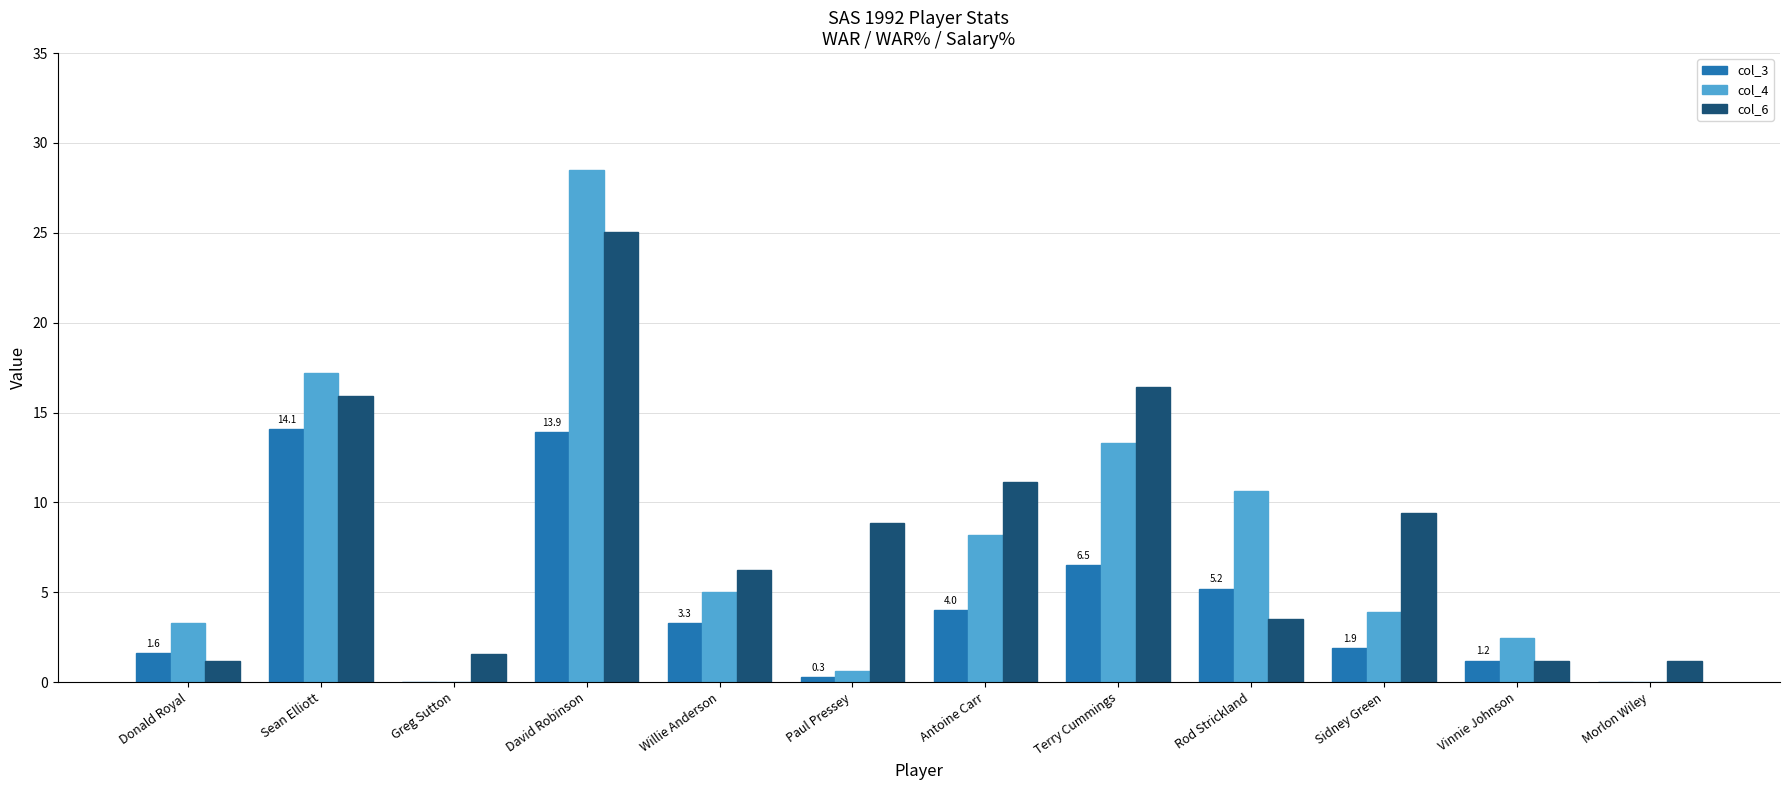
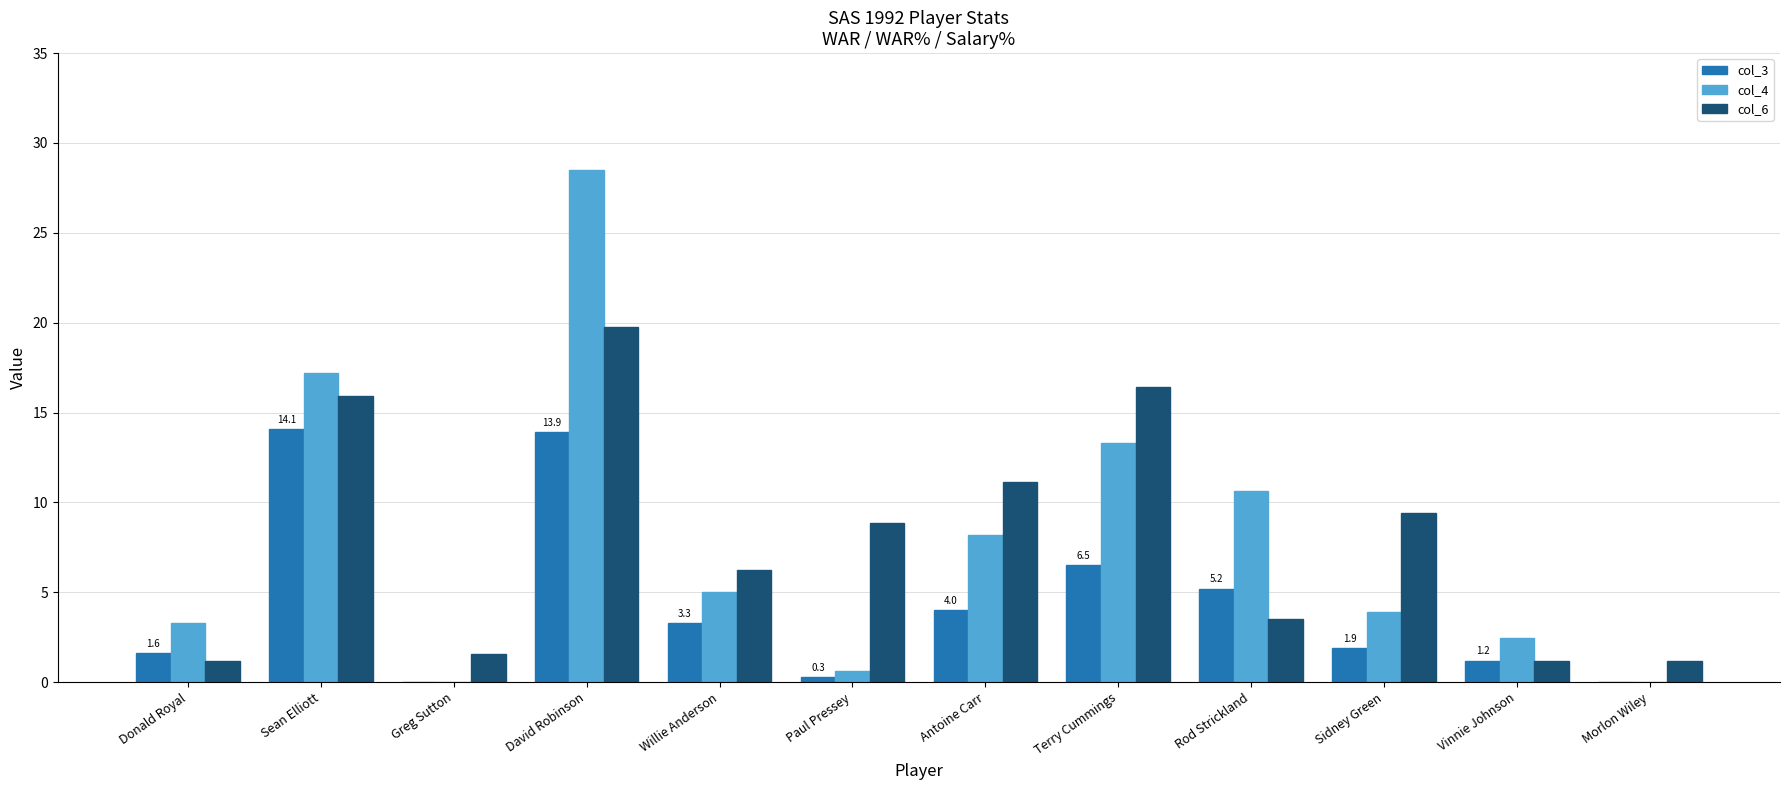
  {
    "col_3": {
      "Donald Royal": 1.6,
      "Sean Elliott": 14.1,
      "David Robinson": 13.9,
      "Willie Anderson": 3.3,
      "Paul Pressey": 0.3,
      "Antoine Carr": 4.0,
      "Terry Cummings": 6.5,
      "Rod Strickland": 5.2,
      "Sidney Green": 1.9,
      "Vinnie Johnson": 1.2
    },
    "col_4": {
      "Donald Royal": 3.3,
      "Sean Elliott": 17.2,
      "David Robinson": 28.5,
      "Willie Anderson": 5.0,
      "Paul Pressey": 0.6,
      "Antoine Carr": 8.2,
      "Terry Cummings": 13.3,
      "Rod Strickland": 10.7,
      "Sidney Green": 3.9,
      "Vinnie Johnson": 2.5,
      "Morlon Wiley": 0.0
    },
    "col_6": {
      "Donald Royal": 1.1,
      "Sean Elliott": 15.9,
      "Greg Sutton": 1.5,
-     "David Robinson": 25.0,
+     "David Robinson": 19.8,
      "Willie Anderson": 6.2,
      "Paul Pressey": 8.8,
      "Antoine Carr": 11.1,
      "Terry Cummings": 16.4,
      "Rod Strickland": 3.5,
      "Sidney Green": 9.4,
      "Vinnie Johnson": 1.1,
      "Morlon Wiley": 1.1
    }
  }
